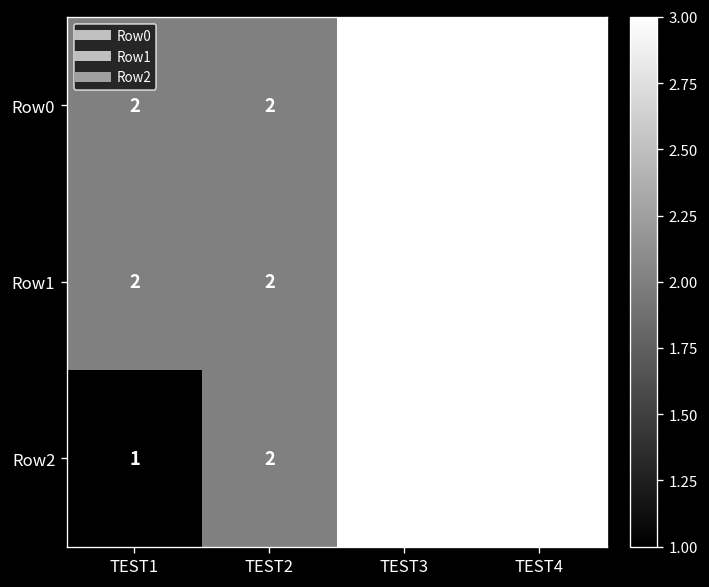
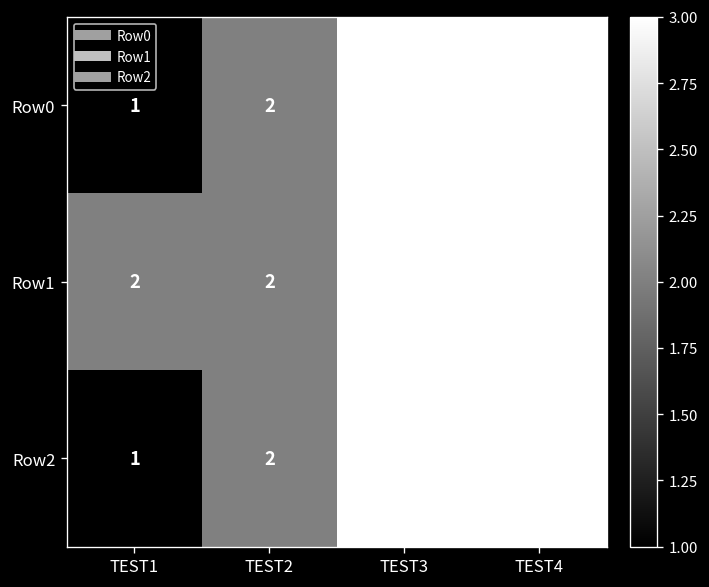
  {
    "Row0": {
-     "TEST1": 2,
+     "TEST1": 1,
      "TEST2": 2
    },
    "Row1": {
      "TEST1": 2,
      "TEST2": 2
    },
    "Row2": {
      "TEST1": 1,
      "TEST2": 2
    }
  }
